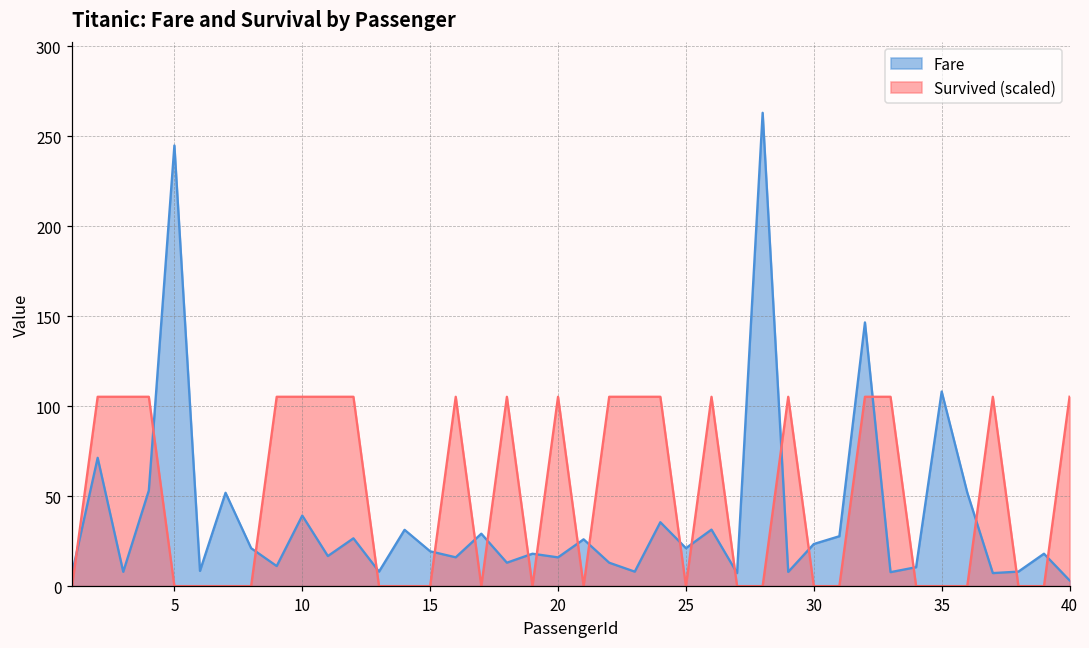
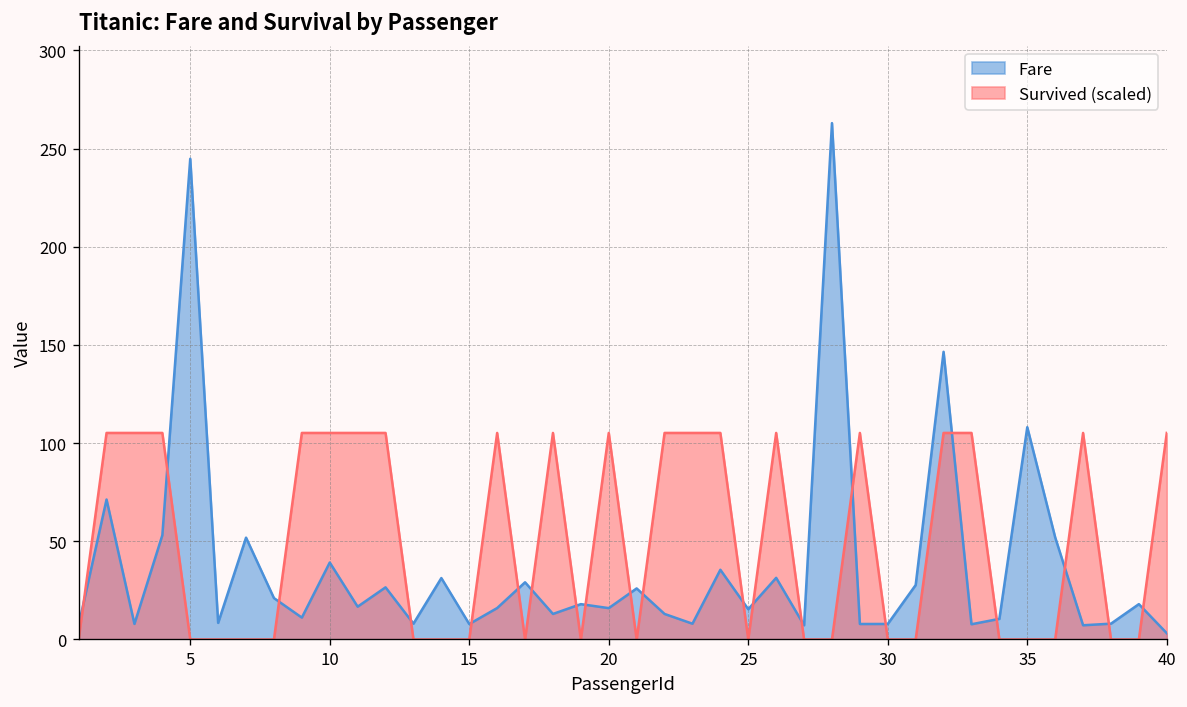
  {
    "Fare": {
      "5": 245,
      "10": 39,
-     "15": 19,
+     "15": 8,
      "20": 16,
-     "25": 21,
-     "30": 23,
+     "25": 15,
+     "30": 8,
      "35": 108,
      "40": 3
    },
    "Survived (scaled)": {
      "5": 0,
      "10": 105,
      "15": 0,
      "20": 105,
      "25": 0,
      "30": 0,
      "35": 0,
      "40": 105
    }
  }
